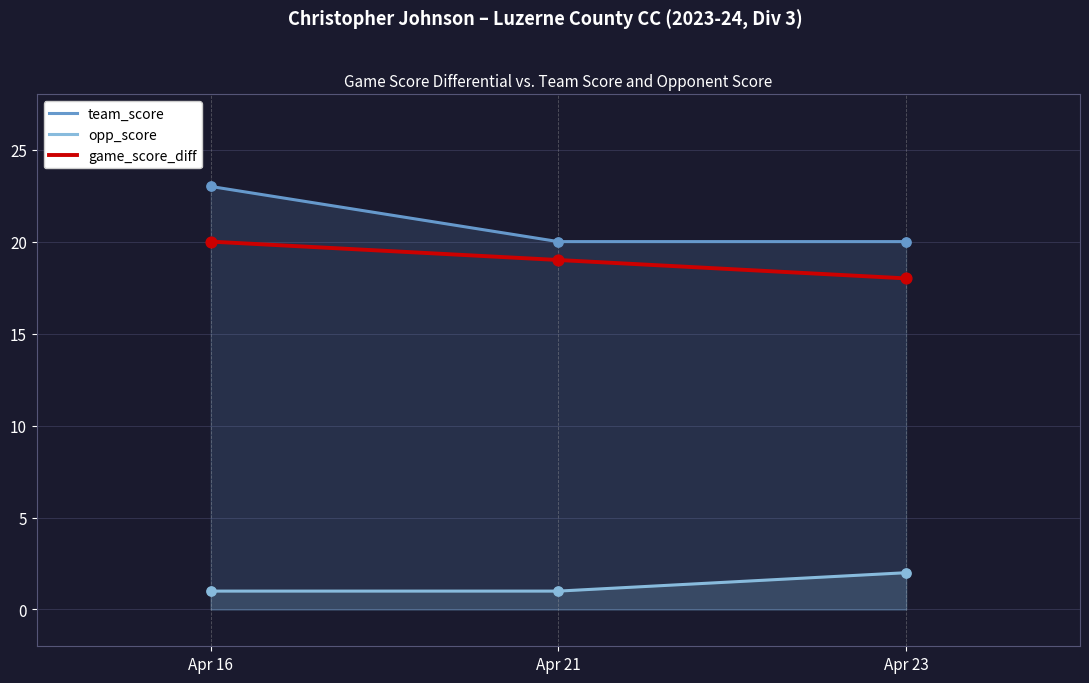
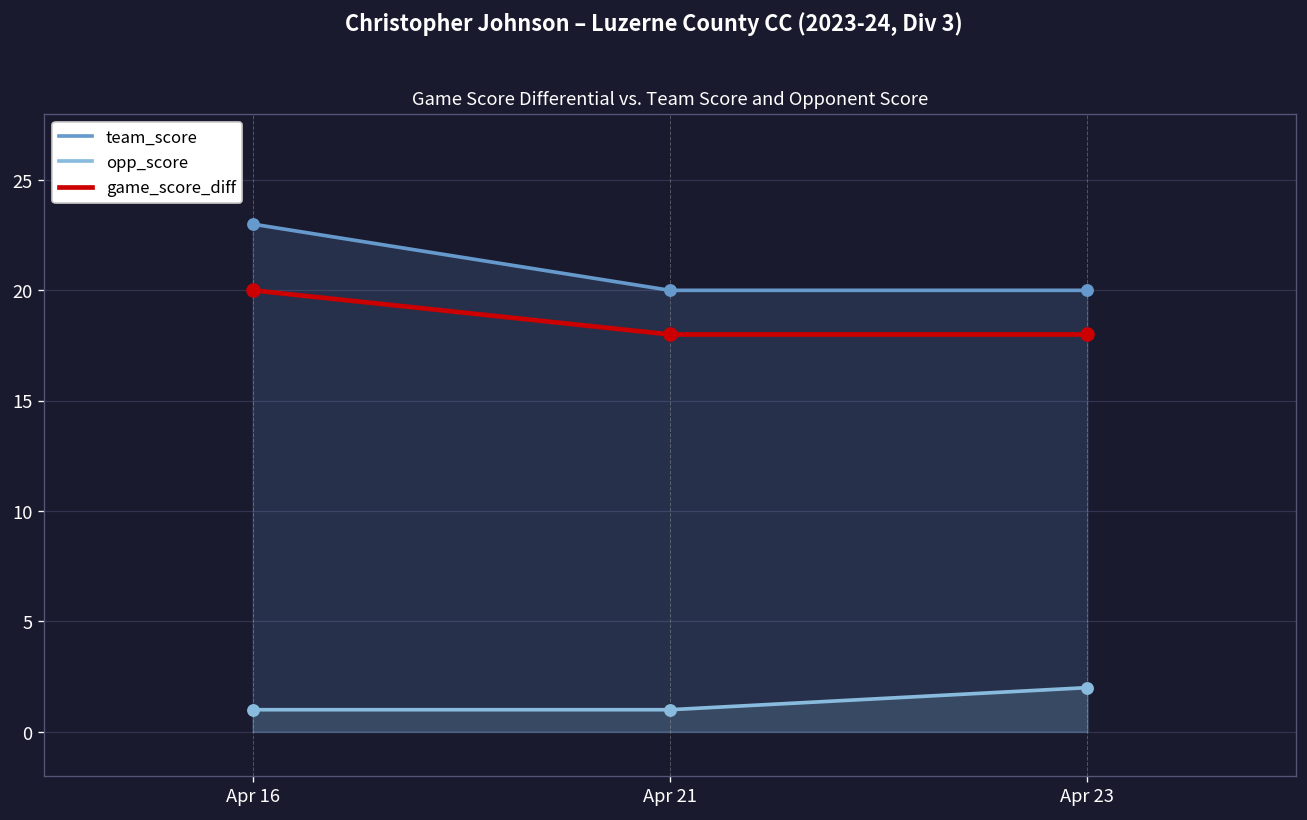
  {
    "game_score_diff": {
      "Apr 16": 20,
-     "Apr 21": 19,
+     "Apr 21": 18,
      "Apr 23": 18
    }
  }
